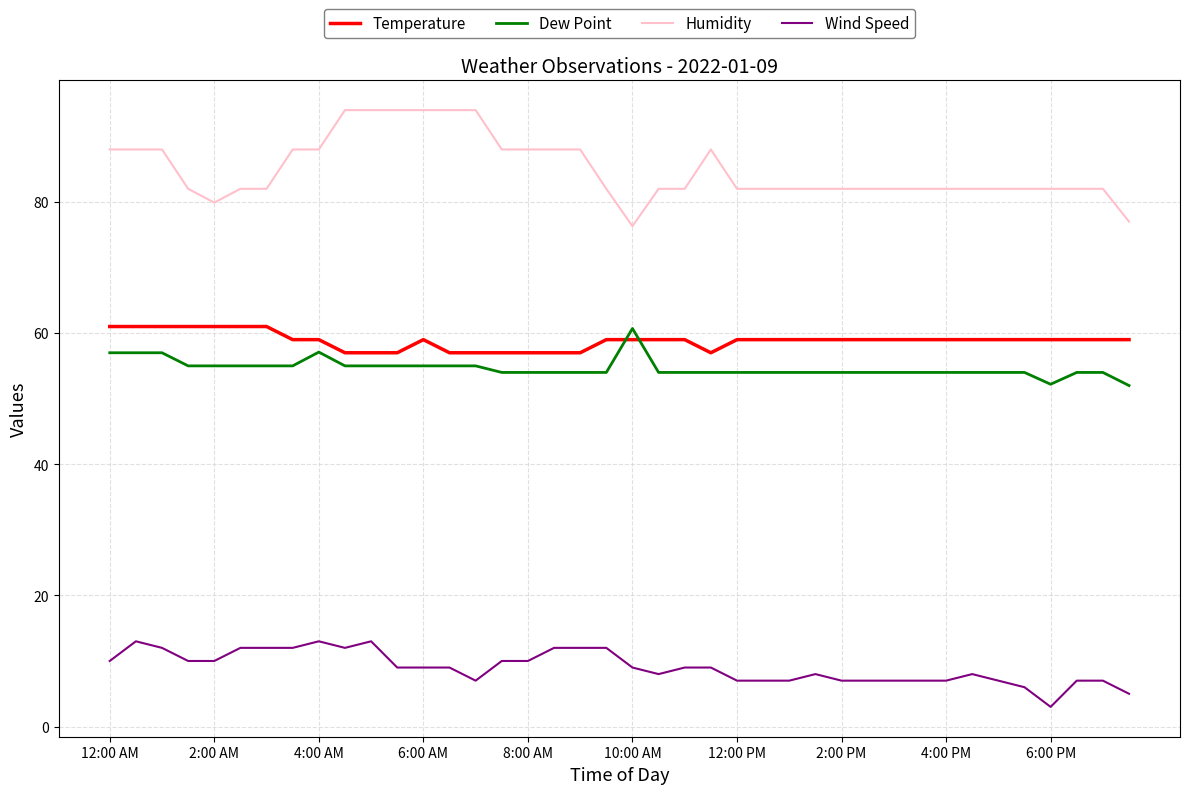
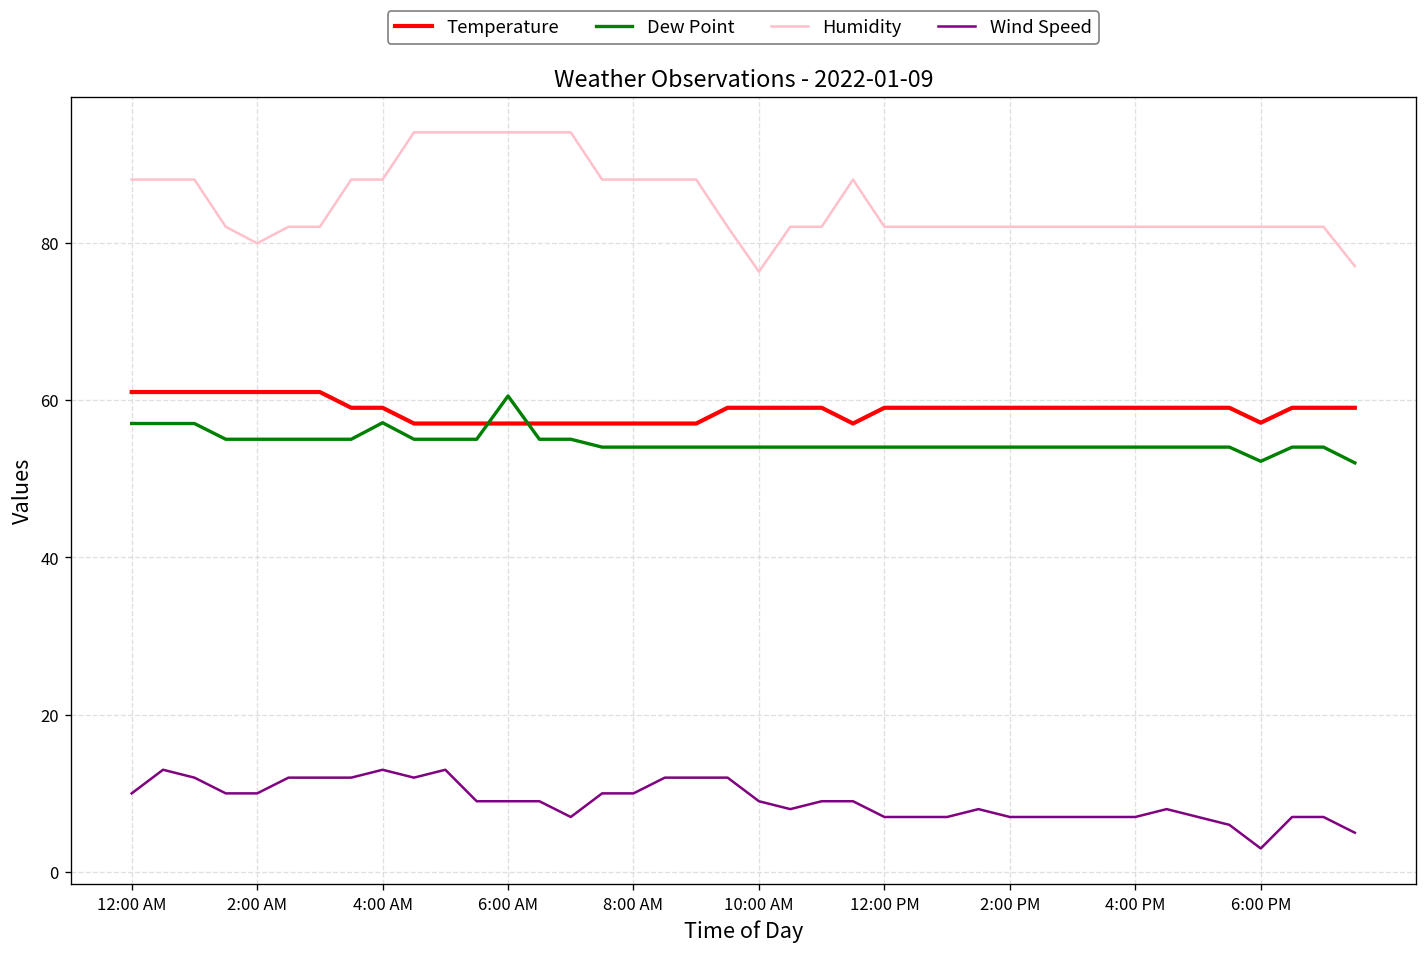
  {
    "Temperature": {
      "12:00 AM": 61,
      "2:00 AM": 61,
      "4:00 AM": 59,
-     "6:00 AM": 59,
+     "6:00 AM": 57,
      "8:00 AM": 57,
      "10:00 AM": 59,
      "12:00 PM": 59,
      "2:00 PM": 59,
      "4:00 PM": 59,
-     "6:00 PM": 59
+     "6:00 PM": 57
    },
    "Dew Point": {
      "12:00 AM": 57,
      "2:00 AM": 55,
      "4:00 AM": 57,
-     "6:00 AM": 55,
+     "6:00 AM": 61,
      "8:00 AM": 54,
-     "10:00 AM": 61,
+     "10:00 AM": 54,
      "12:00 PM": 54,
      "2:00 PM": 54,
      "4:00 PM": 54,
      "6:00 PM": 52
    },
    "Humidity": {
      "12:00 AM": 88,
      "2:00 AM": 80,
      "4:00 AM": 88,
      "6:00 AM": 94,
      "8:00 AM": 88,
      "10:00 AM": 76,
      "12:00 PM": 82,
      "2:00 PM": 82,
      "4:00 PM": 82,
      "6:00 PM": 82
    },
    "Wind Speed": {
      "12:00 AM": 10,
      "2:00 AM": 10,
      "4:00 AM": 13,
      "6:00 AM": 9,
      "8:00 AM": 10,
      "10:00 AM": 9,
      "12:00 PM": 7,
      "2:00 PM": 7,
      "4:00 PM": 7,
      "6:00 PM": 3
    }
  }
